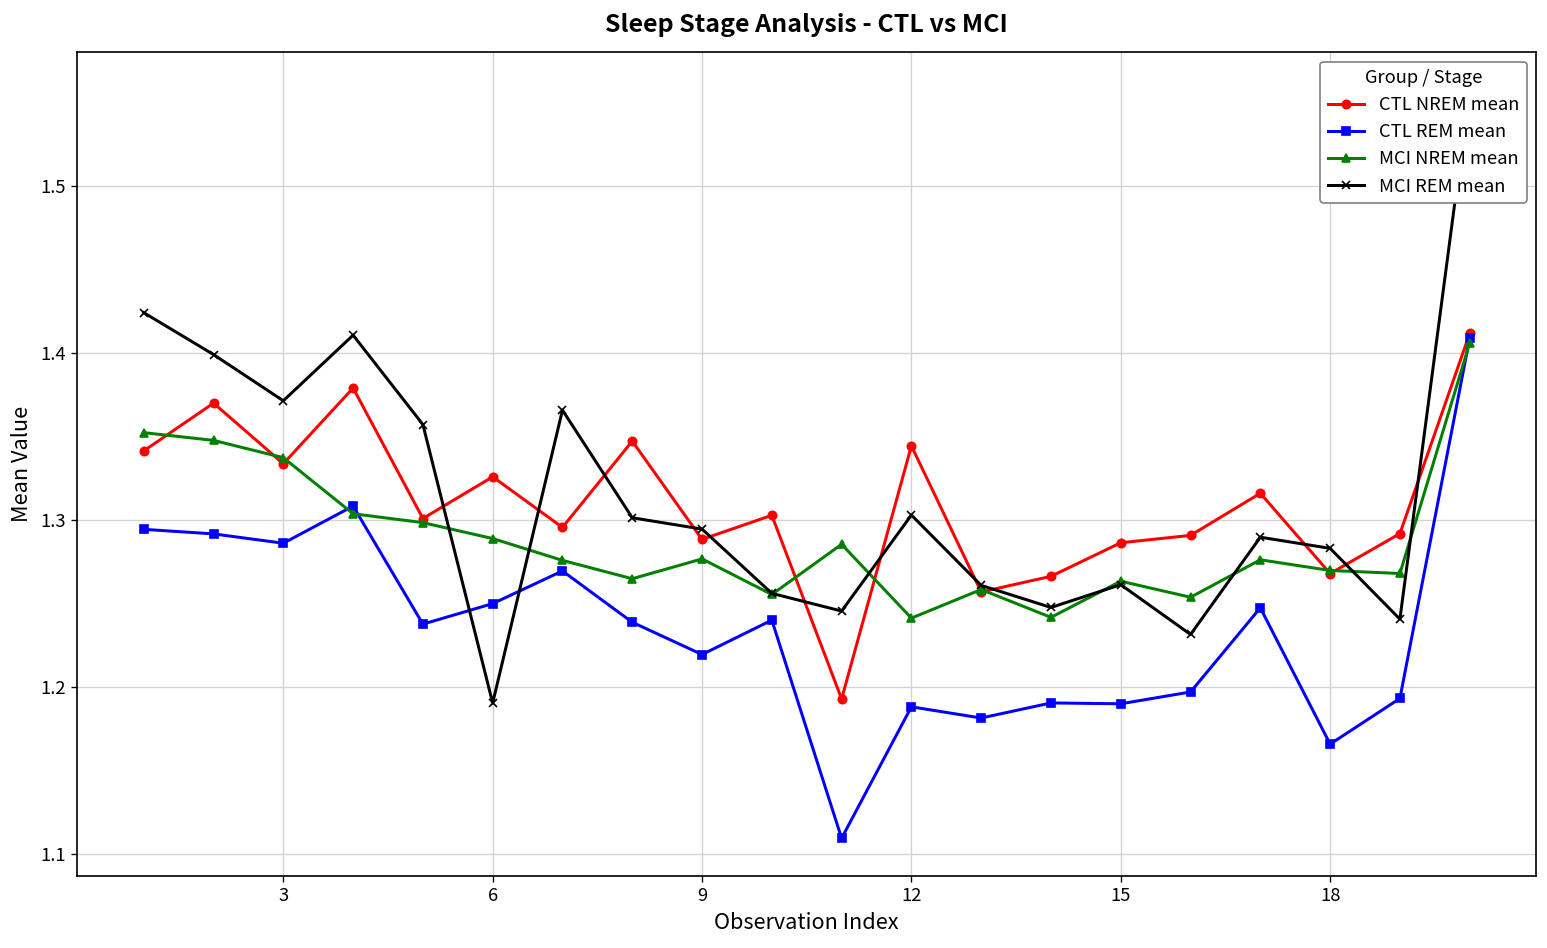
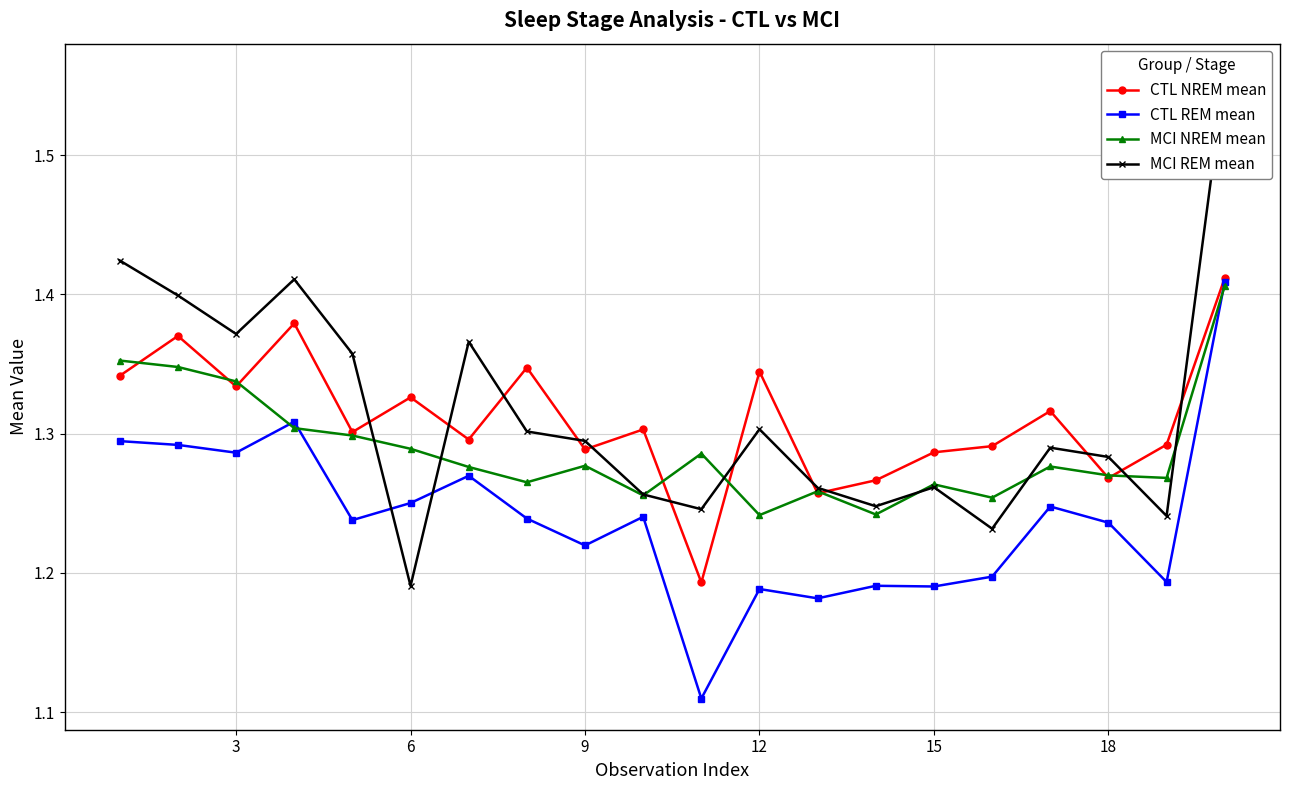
  {
    "CTL NREM mean": {
      "3": 1.334,
      "6": 1.326,
      "9": 1.289,
      "12": 1.345,
      "15": 1.287,
      "18": 1.268
    },
    "CTL REM mean": {
      "3": 1.286,
      "6": 1.250,
      "9": 1.220,
      "12": 1.188,
      "15": 1.190,
-     "18": 1.166
+     "18": 1.236
    },
    "MCI NREM mean": {
      "3": 1.337,
      "6": 1.289,
      "9": 1.277,
      "12": 1.241,
      "15": 1.263,
      "18": 1.270
    },
    "MCI REM mean": {
      "3": 1.372,
      "6": 1.191,
      "9": 1.295,
      "12": 1.303,
      "15": 1.261,
      "18": 1.283
    }
  }
